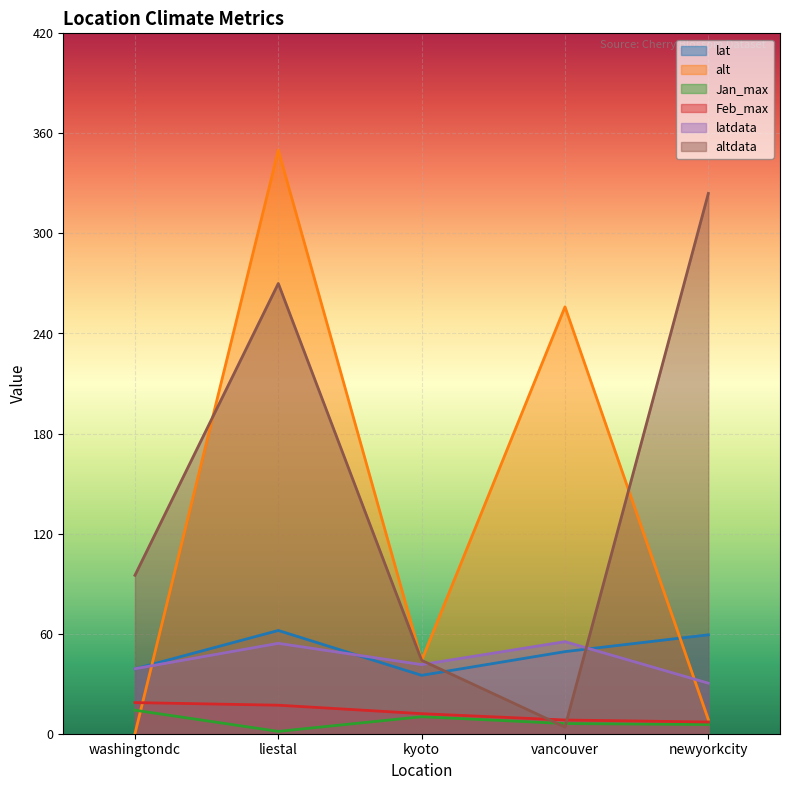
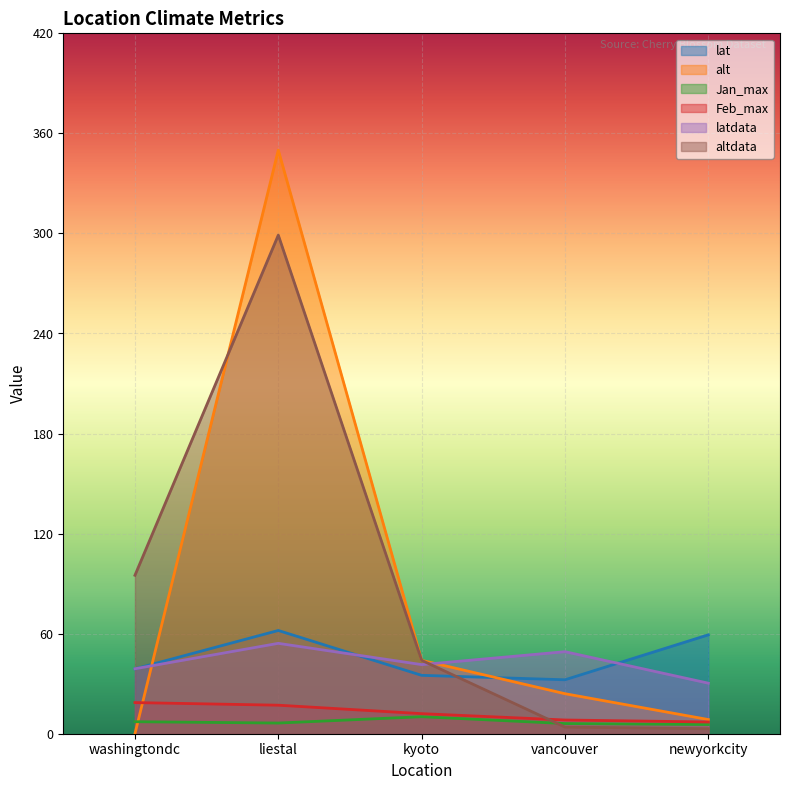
  {
    "lat": {
      "liestal": 62,
      "kyoto": 35,
-     "vancouver": 49,
+     "vancouver": 32,
      "newyorkcity": 59
    },
    "alt": {
      "washingtondc": 0,
      "liestal": 350,
-     "vancouver": 256
+     "vancouver": 24
    },
    "Jan_max": {
-     "washingtondc": 14,
-     "liestal": 1,
+     "washingtondc": 7,
+     "liestal": 6,
      "kyoto": 10,
      "vancouver": 6,
      "newyorkcity": 6
    },
    "Feb_max": {
      "washingtondc": 19,
      "liestal": 17,
      "kyoto": 12,
      "vancouver": 8
    },
    "latdata": {
      "liestal": 54,
      "kyoto": 41,
-     "vancouver": 55,
+     "vancouver": 49,
      "newyorkcity": 30
    },
    "altdata": {
      "washingtondc": 95,
-     "liestal": 270,
+     "liestal": 299,
      "vancouver": 4,
-     "newyorkcity": 324
+     "newyorkcity": 3
    }
  }
